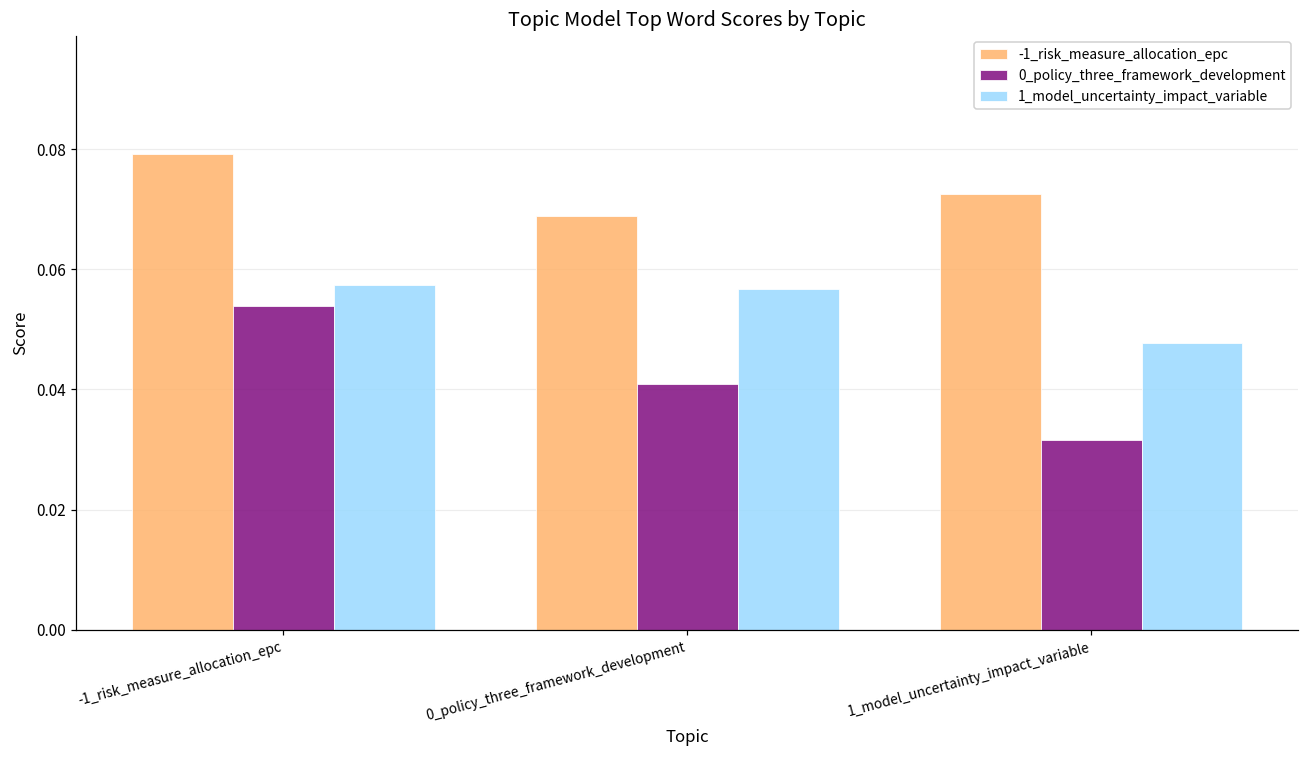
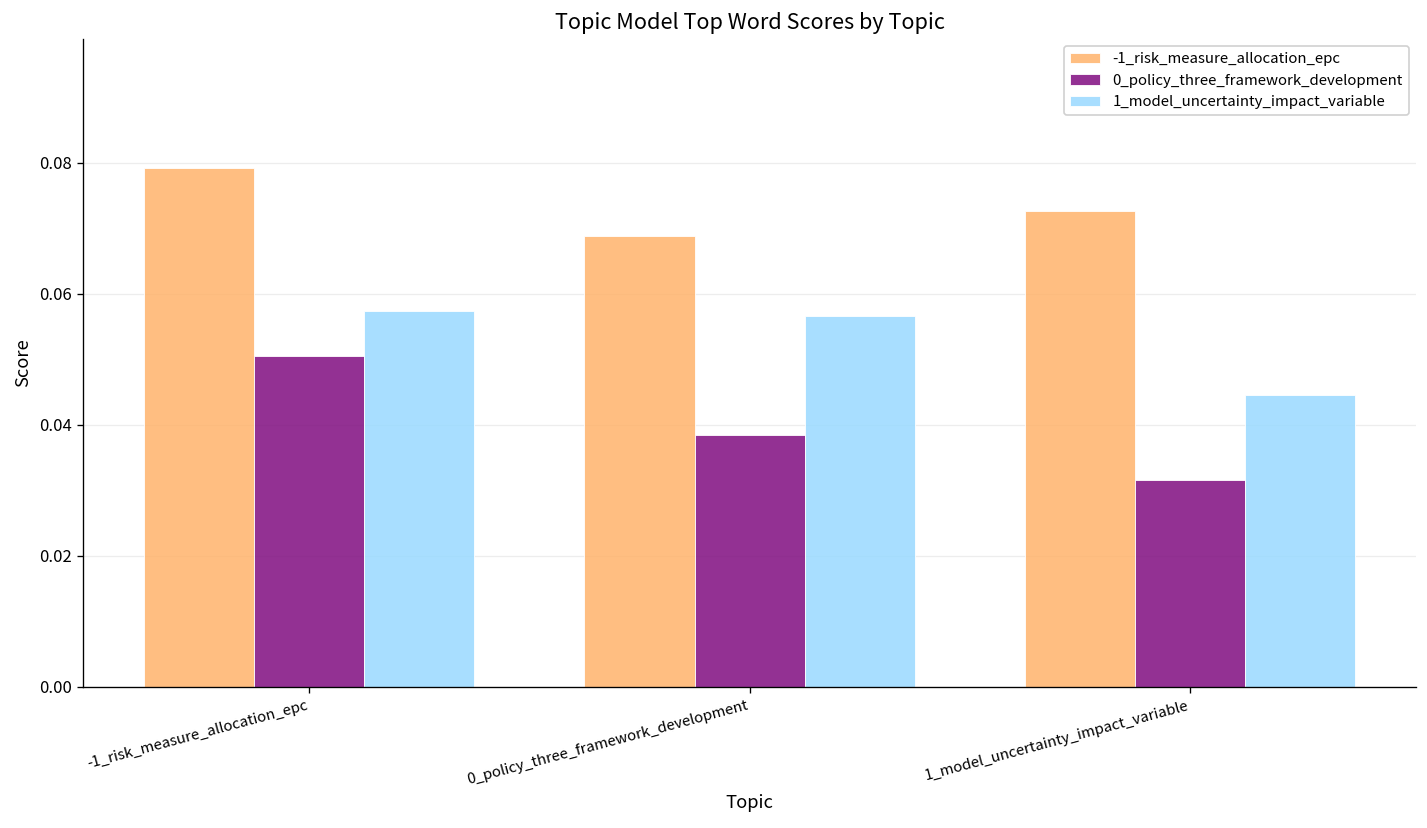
  {
    "-1_risk_measure_allocation_epc": {
      "-1_risk_measure_allocation_epc": 0.079,
      "0_policy_three_framework_development": 0.069,
      "1_model_uncertainty_impact_variable": 0.073
    },
    "0_policy_three_framework_development": {
-     "-1_risk_measure_allocation_epc": 0.054,
-     "0_policy_three_framework_development": 0.041,
+     "-1_risk_measure_allocation_epc": 0.050,
+     "0_policy_three_framework_development": 0.039,
      "1_model_uncertainty_impact_variable": 0.032
    },
    "1_model_uncertainty_impact_variable": {
      "-1_risk_measure_allocation_epc": 0.057,
      "0_policy_three_framework_development": 0.057,
-     "1_model_uncertainty_impact_variable": 0.048
+     "1_model_uncertainty_impact_variable": 0.045
    }
  }
